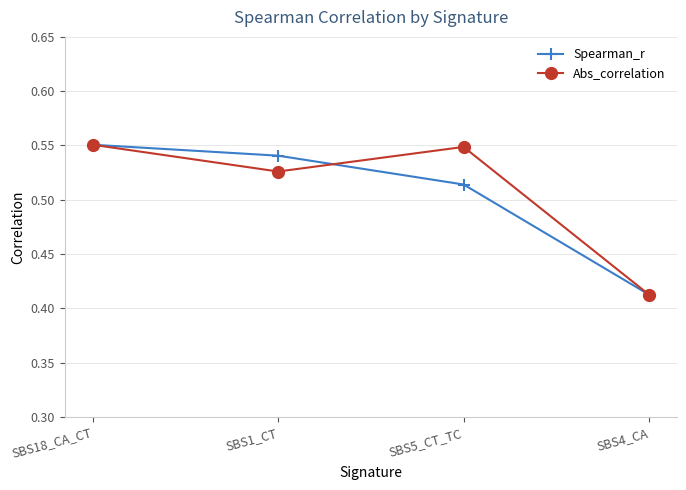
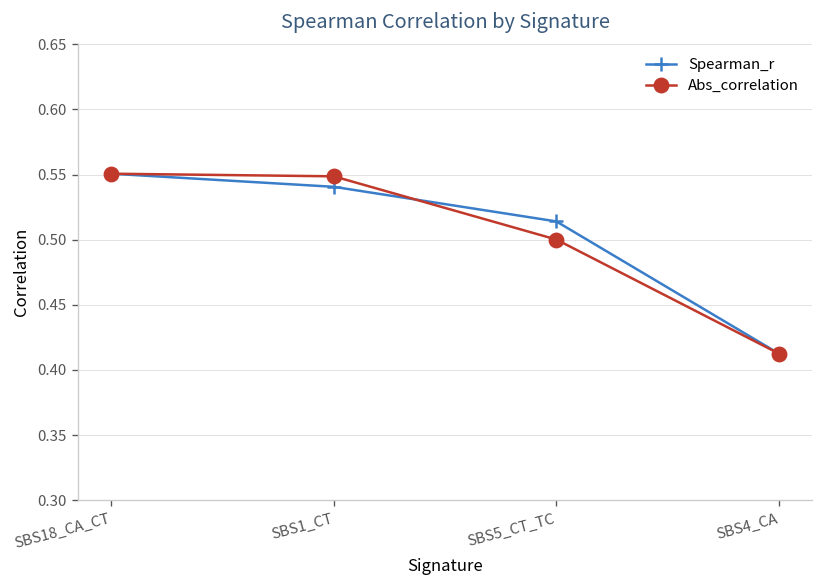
  {
    "Spearman_r": {
      "SBS1_CT": 0.541,
      "SBS5_CT_TC": 0.514
    },
    "Abs_correlation": {
-     "SBS1_CT": 0.526,
-     "SBS5_CT_TC": 0.549
+     "SBS1_CT": 0.549,
+     "SBS5_CT_TC": 0.500
    }
  }
